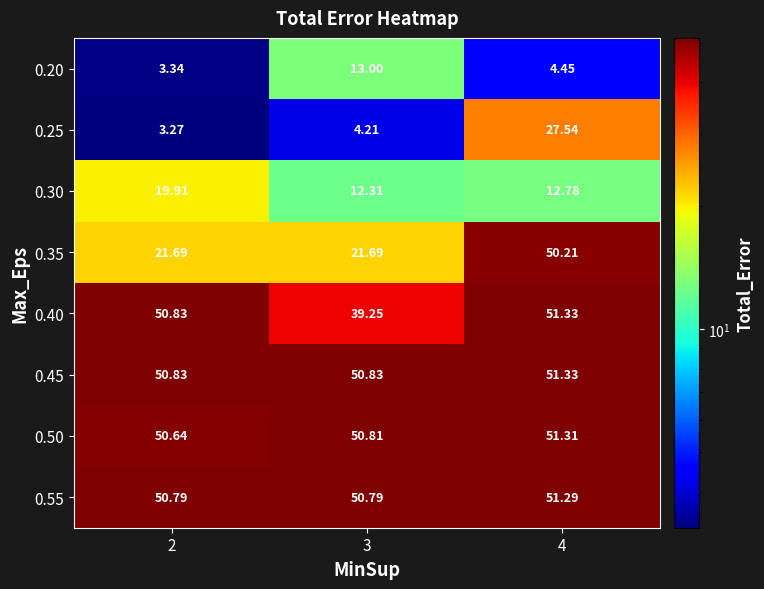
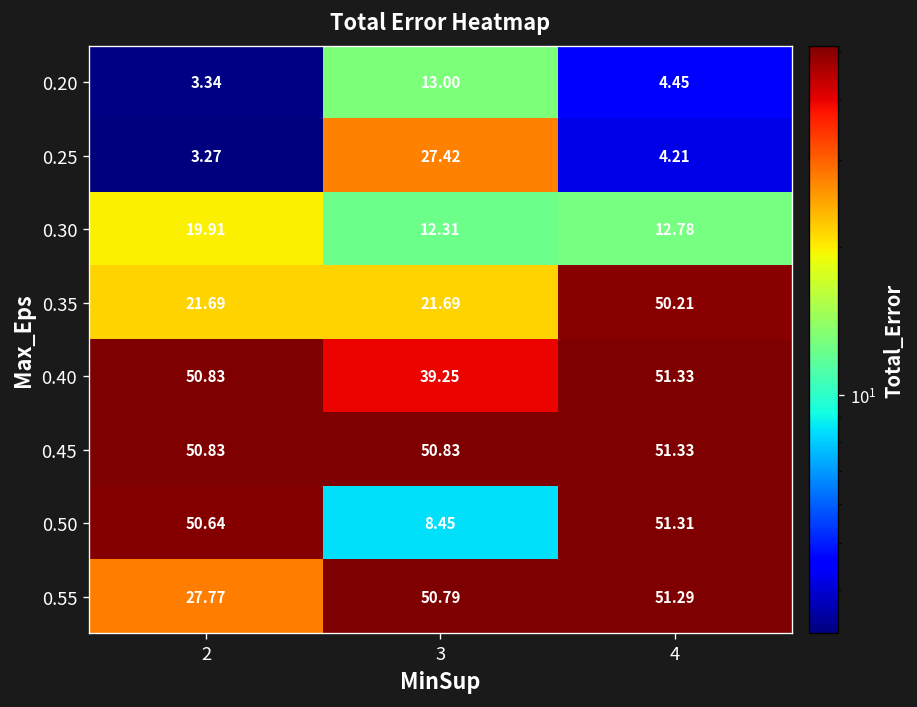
  {
    "0.20": {
      "2": 3.34,
      "3": 13.00,
      "4": 4.45
    },
    "0.25": {
      "2": 3.27,
-     "3": 4.21,
-     "4": 27.54
+     "3": 27.42,
+     "4": 4.21
    },
    "0.30": {
      "2": 19.91,
      "3": 12.31,
      "4": 12.78
    },
    "0.35": {
      "2": 21.69,
      "3": 21.69,
      "4": 50.21
    },
    "0.40": {
      "2": 50.83,
      "3": 39.25,
      "4": 51.33
    },
    "0.45": {
      "2": 50.83,
      "3": 50.83,
      "4": 51.33
    },
    "0.50": {
      "2": 50.64,
-     "3": 50.81,
+     "3": 8.45,
      "4": 51.31
    },
    "0.55": {
-     "2": 50.79,
+     "2": 27.77,
      "3": 50.79,
      "4": 51.29
    }
  }
